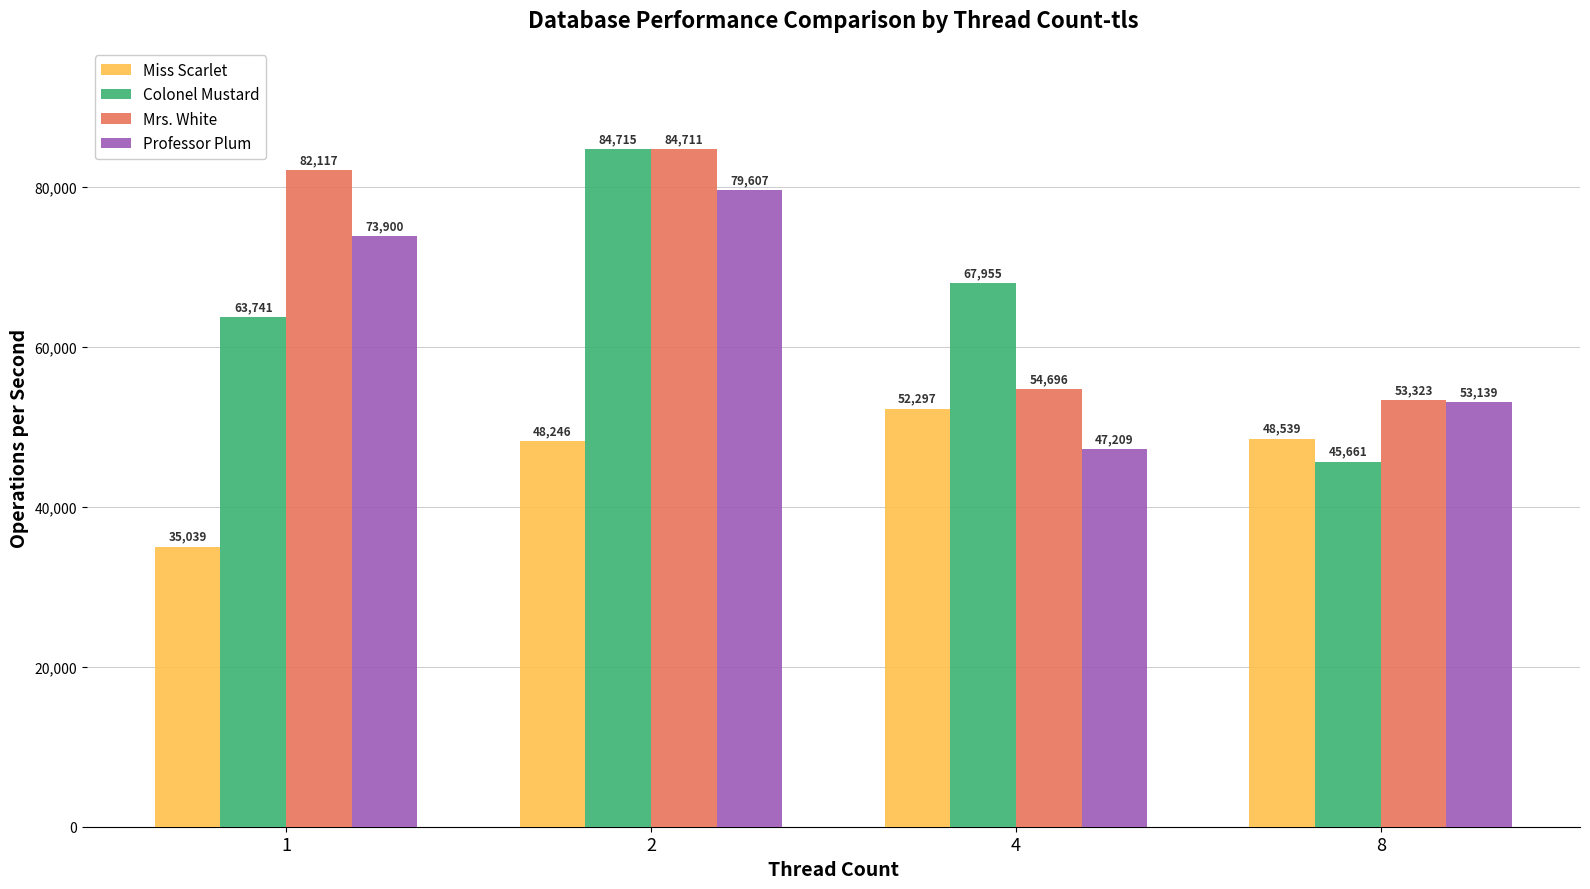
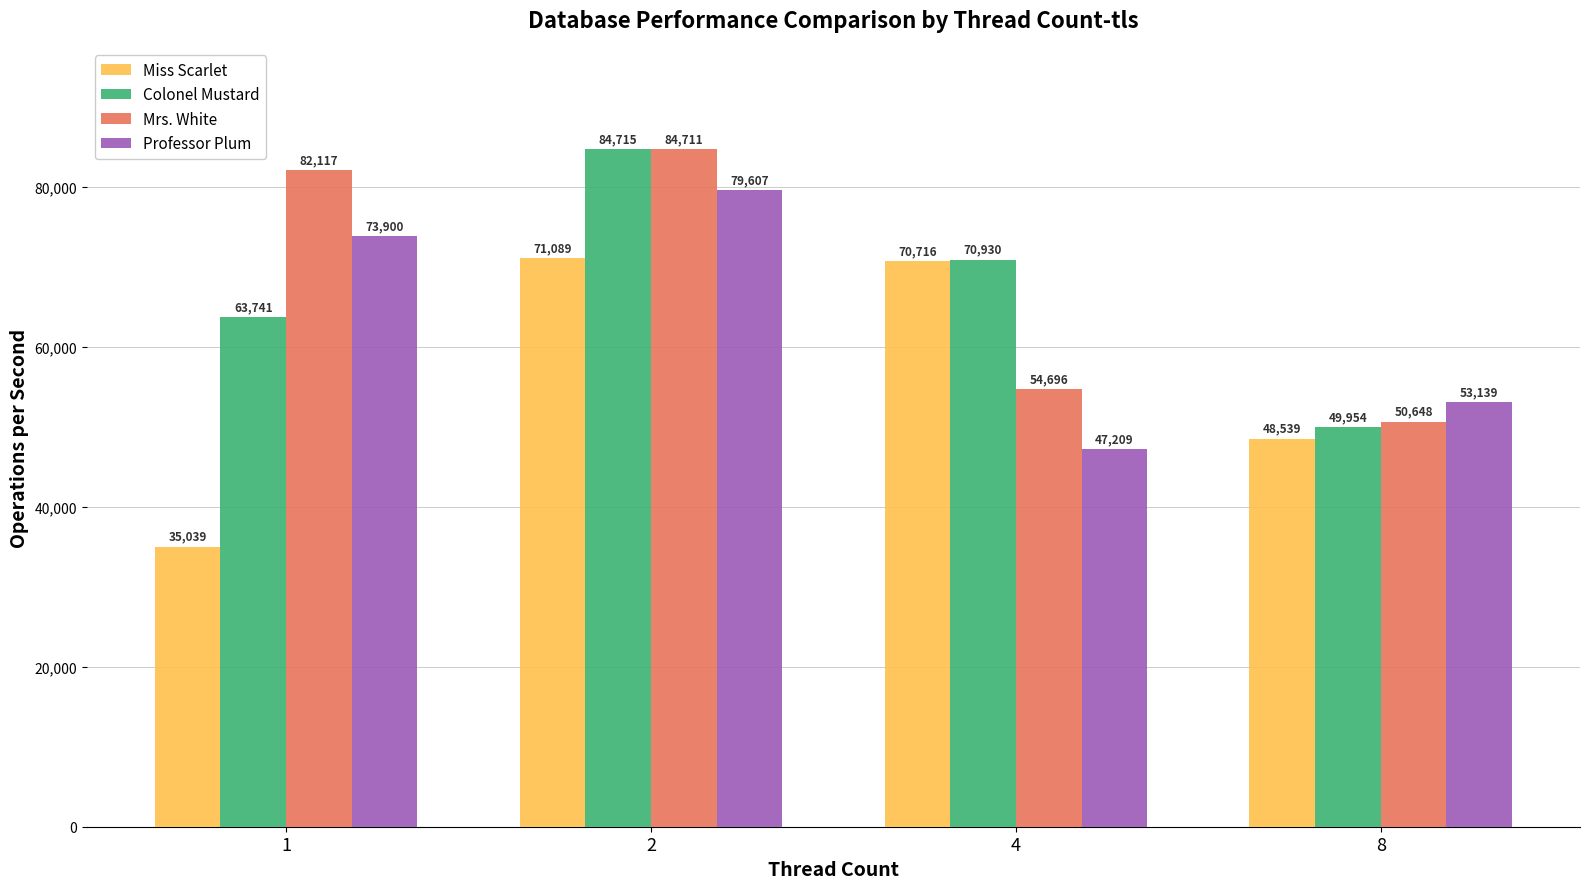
  {
    "Miss Scarlet": {
      "1": "35,039",
-     "2": "48,246",
-     "4": "52,297",
+     "2": "71,089",
+     "4": "70,716",
      "8": "48,539"
    },
    "Colonel Mustard": {
      "1": "63,741",
      "2": "84,715",
-     "4": "67,955",
-     "8": "45,661"
+     "4": "70,930",
+     "8": "49,954"
    },
    "Mrs. White": {
      "1": "82,117",
      "2": "84,711",
      "4": "54,696",
-     "8": "53,323"
+     "8": "50,648"
    },
    "Professor Plum": {
      "1": "73,900",
      "2": "79,607",
      "4": "47,209",
      "8": "53,139"
    }
  }
